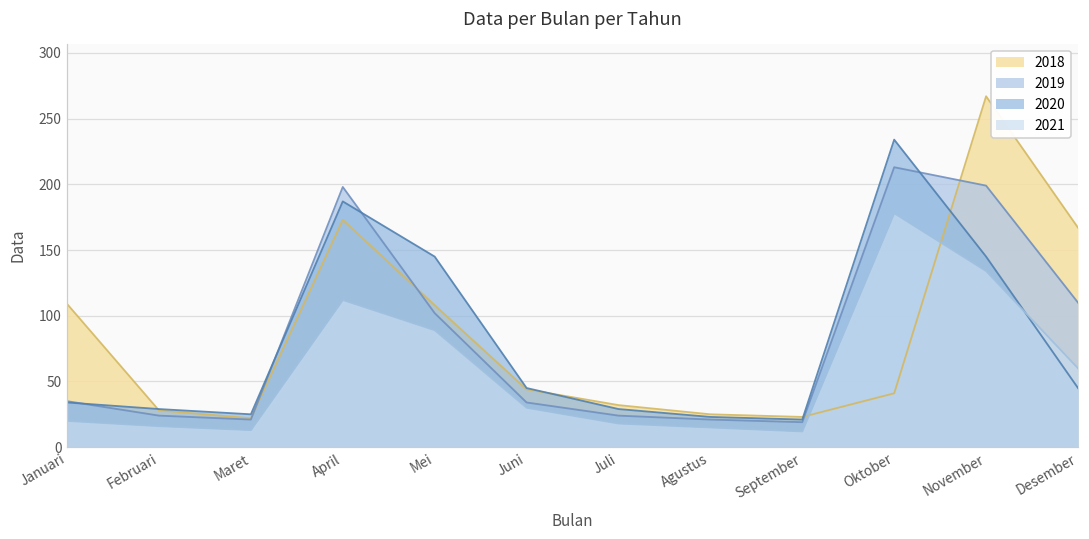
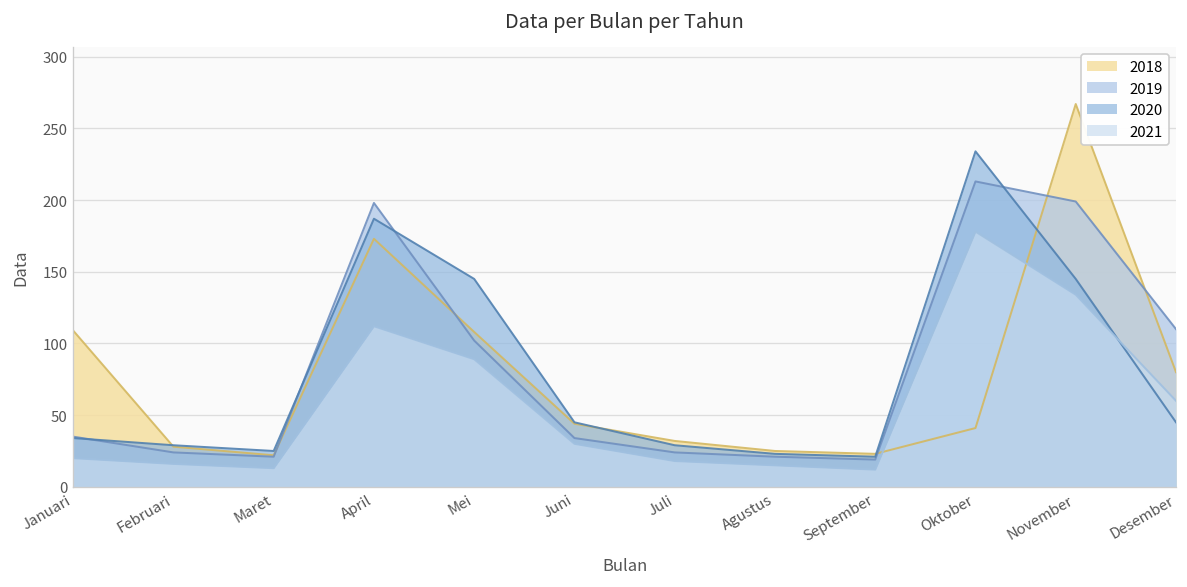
  {
    "2018": {
      "Januari": 109,
      "April": 173,
      "Mei": 108,
      "Juli": 32,
      "Oktober": 41,
      "November": 267,
-     "Desember": 167
+     "Desember": 80
    }
  }
